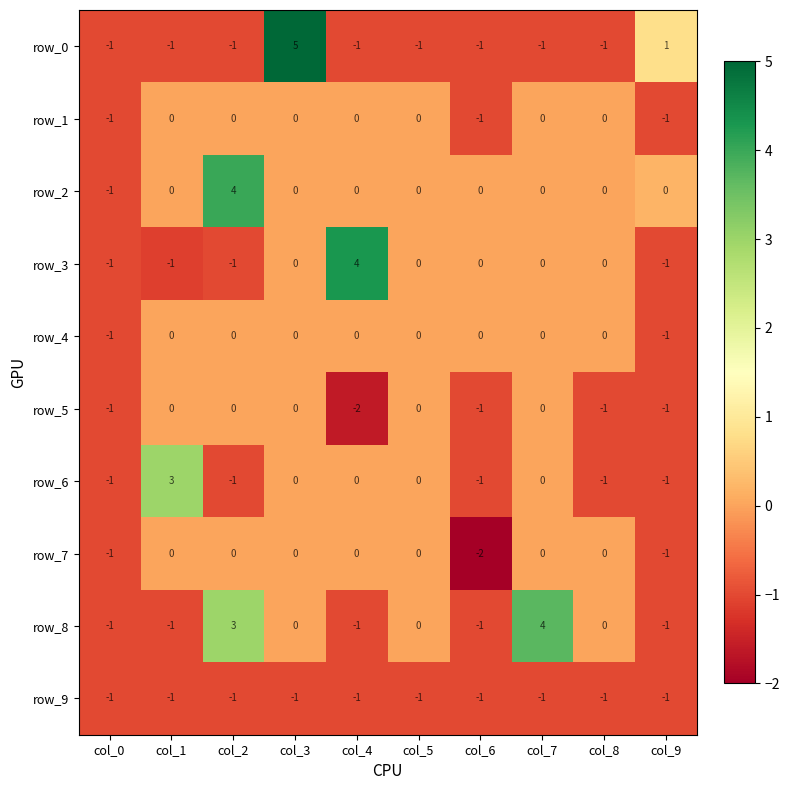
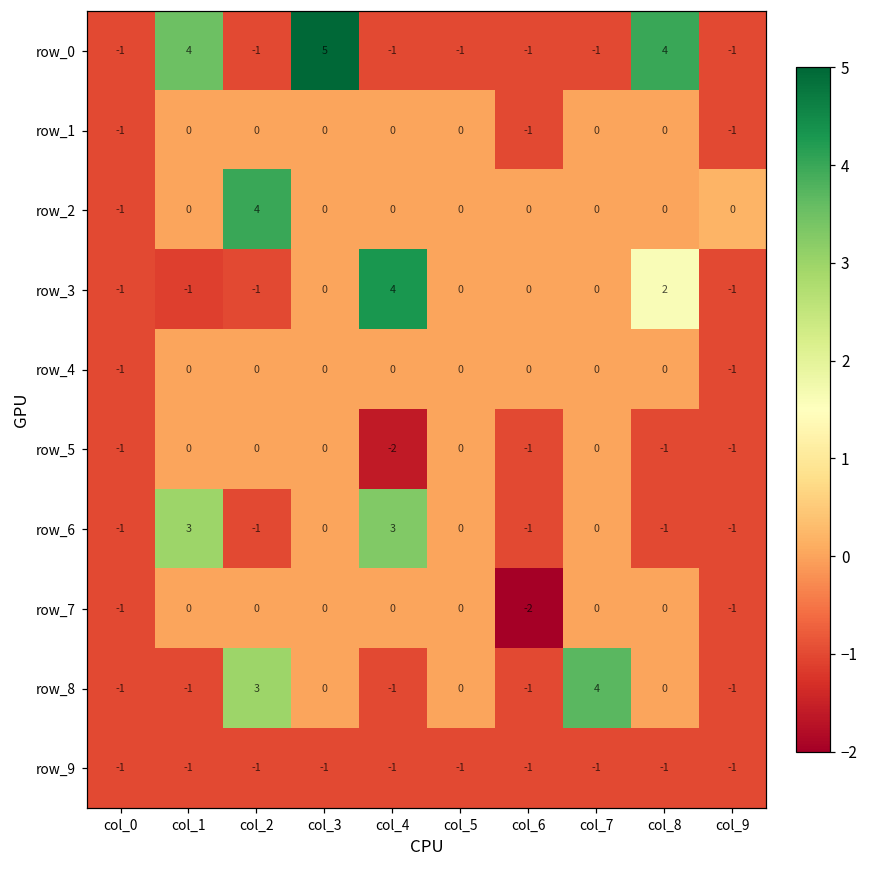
  {
    "row_0": {
      "col_0": -1,
-     "col_1": -1,
+     "col_1": 4,
      "col_2": -1,
      "col_3": 5,
      "col_4": -1,
      "col_5": -1,
      "col_6": -1,
      "col_7": -1,
-     "col_8": -1,
-     "col_9": 1
+     "col_8": 4,
+     "col_9": -1
    },
    "row_1": {
      "col_0": -1,
      "col_1": 0,
      "col_2": 0,
      "col_3": 0,
      "col_4": 0,
      "col_5": 0,
      "col_6": -1,
      "col_7": 0,
      "col_8": 0,
      "col_9": -1
    },
    "row_2": {
      "col_0": -1,
      "col_1": 0,
      "col_2": 4,
      "col_3": 0,
      "col_4": 0,
      "col_5": 0,
      "col_6": 0,
      "col_7": 0,
      "col_8": 0,
      "col_9": 0
    },
    "row_3": {
      "col_0": -1,
      "col_1": -1,
      "col_2": -1,
      "col_3": 0,
      "col_4": 4,
      "col_5": 0,
      "col_6": 0,
      "col_7": 0,
-     "col_8": 0,
+     "col_8": 2,
      "col_9": -1
    },
    "row_4": {
      "col_0": -1,
      "col_1": 0,
      "col_2": 0,
      "col_3": 0,
      "col_4": 0,
      "col_5": 0,
      "col_6": 0,
      "col_7": 0,
      "col_8": 0,
      "col_9": -1
    },
    "row_5": {
      "col_0": -1,
      "col_1": 0,
      "col_2": 0,
      "col_3": 0,
      "col_4": -2,
      "col_5": 0,
      "col_6": -1,
      "col_7": 0,
      "col_8": -1,
      "col_9": -1
    },
    "row_6": {
      "col_0": -1,
      "col_1": 3,
      "col_2": -1,
      "col_3": 0,
-     "col_4": 0,
+     "col_4": 3,
      "col_5": 0,
      "col_6": -1,
      "col_7": 0,
      "col_8": -1,
      "col_9": -1
    },
    "row_7": {
      "col_0": -1,
      "col_1": 0,
      "col_2": 0,
      "col_3": 0,
      "col_4": 0,
      "col_5": 0,
      "col_6": -2,
      "col_7": 0,
      "col_8": 0,
      "col_9": -1
    },
    "row_8": {
      "col_0": -1,
      "col_1": -1,
      "col_2": 3,
      "col_3": 0,
      "col_4": -1,
      "col_5": 0,
      "col_6": -1,
      "col_7": 4,
      "col_8": 0,
      "col_9": -1
    },
    "row_9": {
      "col_0": -1,
      "col_1": -1,
      "col_2": -1,
      "col_3": -1,
      "col_4": -1,
      "col_5": -1,
      "col_6": -1,
      "col_7": -1,
      "col_8": -1,
      "col_9": -1
    }
  }
